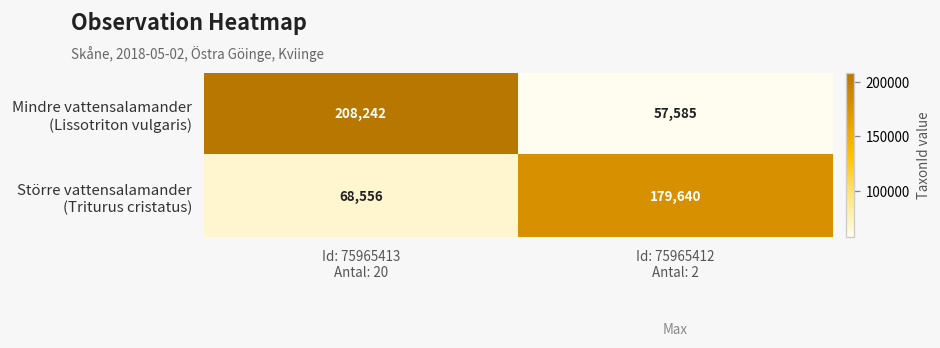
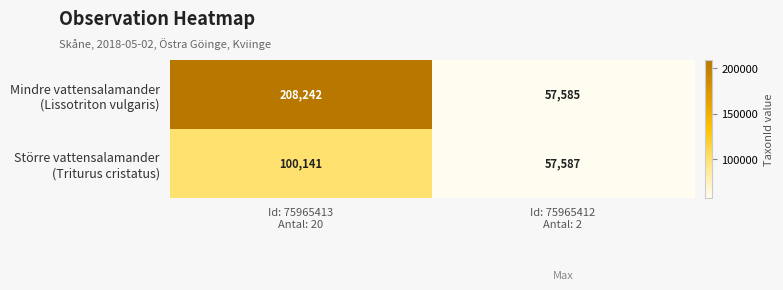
  {
    "Mindre vattensalamander (Lissotriton vulgaris)": {
      "Id: 75965413 Antal: 20": "208,242",
      "Id: 75965412 Antal: 2": "57,585"
    },
    "Större vattensalamander (Triturus cristatus)": {
-     "Id: 75965413 Antal: 20": "68,556",
-     "Id: 75965412 Antal: 2": "179,640"
+     "Id: 75965413 Antal: 20": "100,141",
+     "Id: 75965412 Antal: 2": "57,587"
    }
  }
